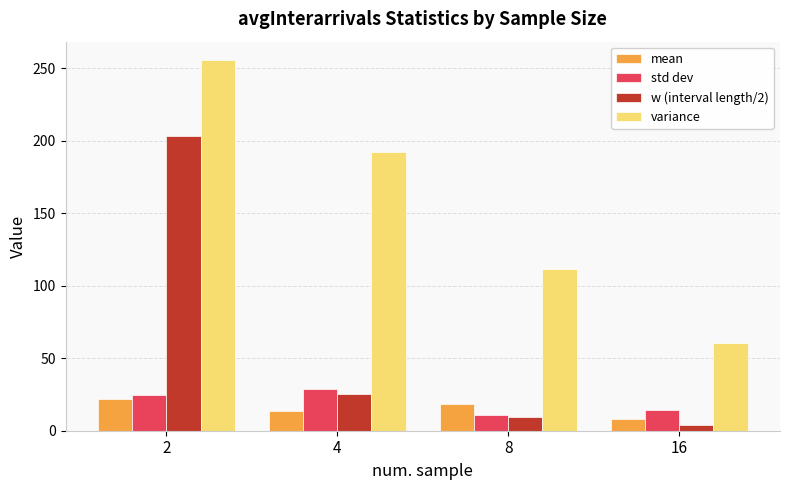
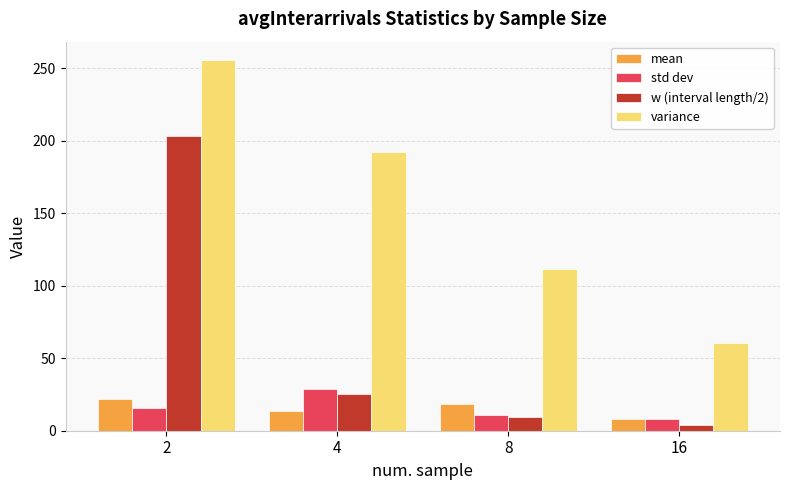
  {
    "mean": {
      "2": 22,
      "4": 14,
      "8": 18,
      "16": 8
    },
    "std dev": {
-     "2": 25,
+     "2": 16,
      "4": 29,
      "8": 11,
-     "16": 14
+     "16": 8
    },
    "w (interval length/2)": {
      "2": 203,
      "4": 25,
      "8": 9,
      "16": 4
    },
    "variance": {
      "2": 256,
      "4": 192,
      "8": 112,
      "16": 60
    }
  }
